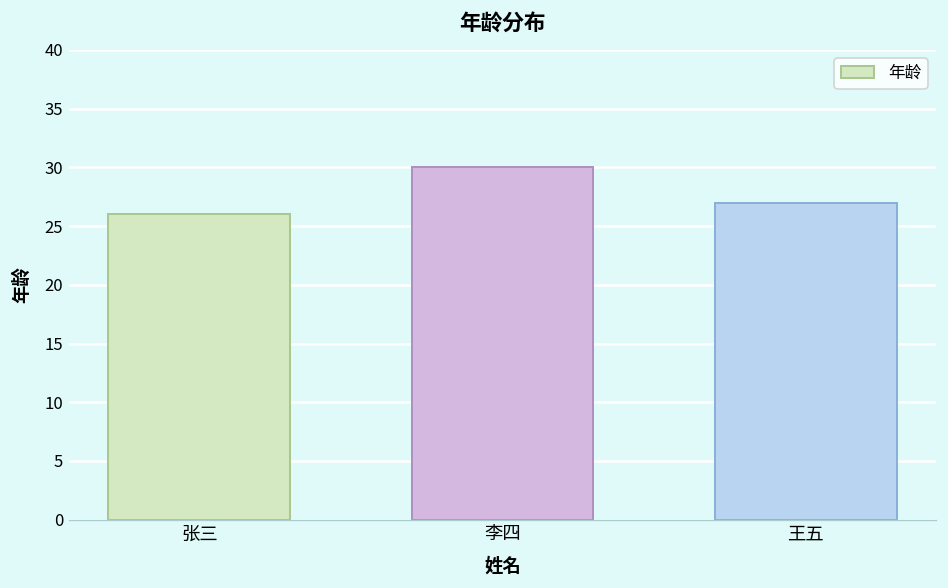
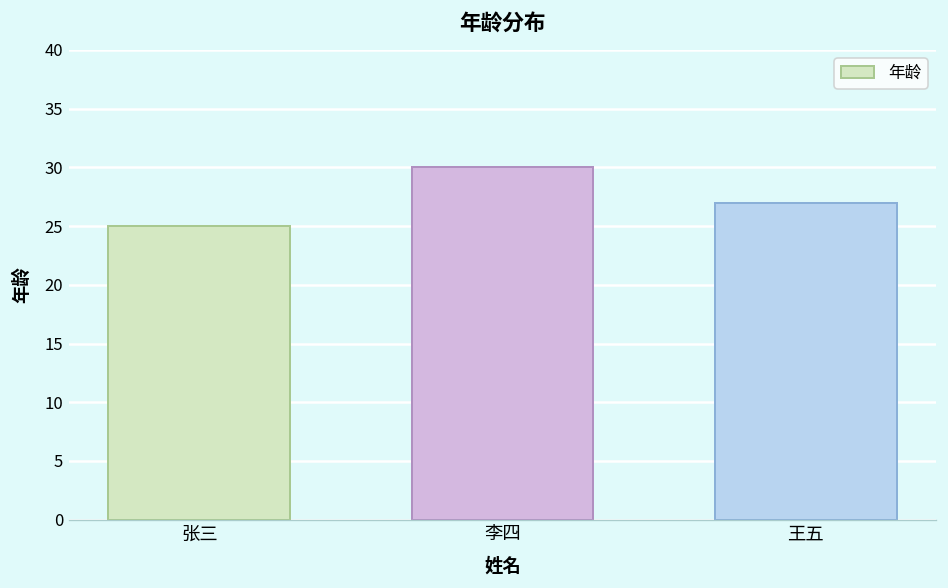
  {
-   "张三": 26,
+   "张三": 25,
    "李四": 30,
    "王五": 27
  }
